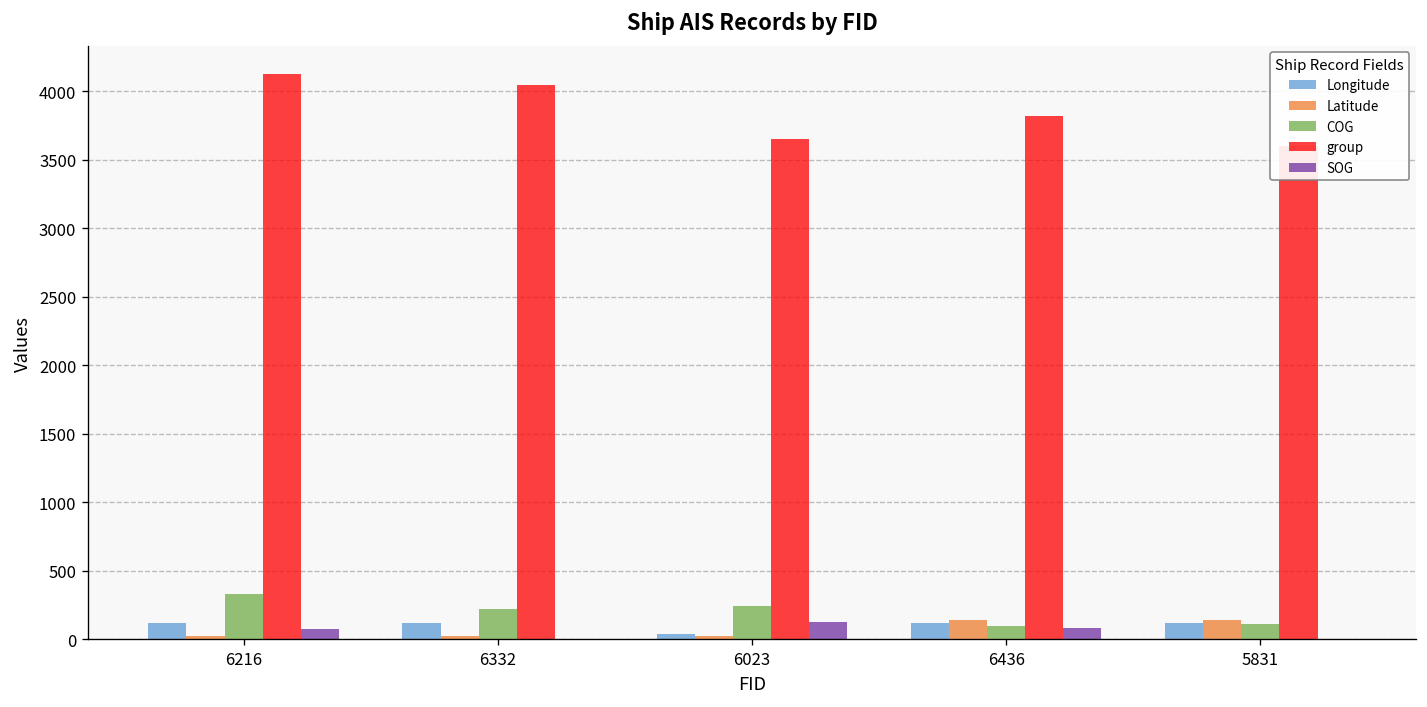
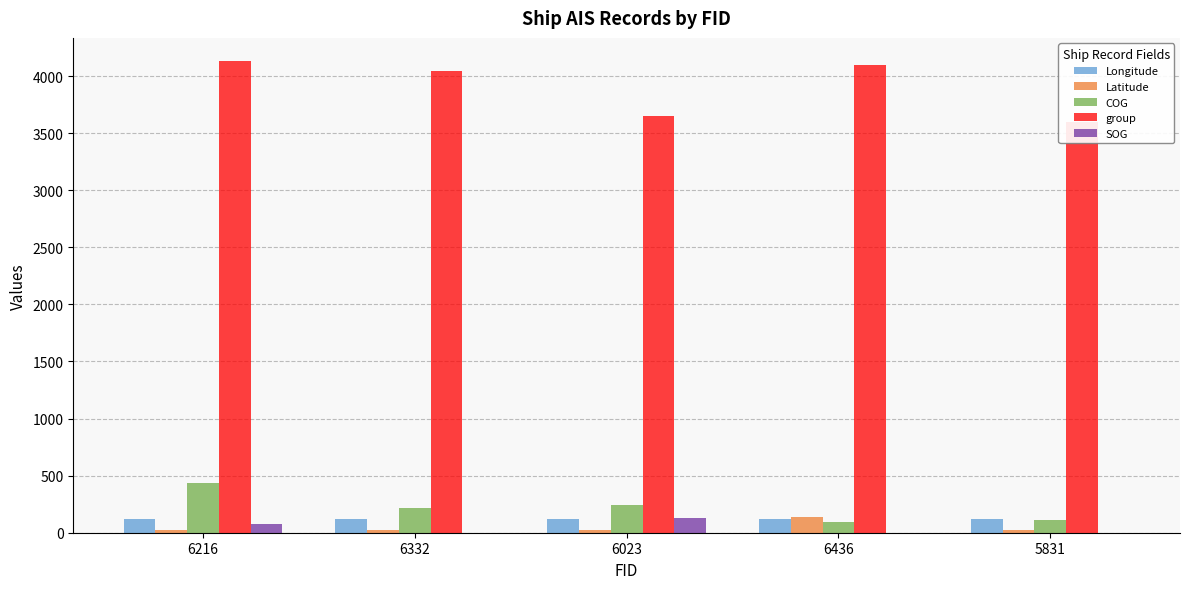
  {
    "Longitude": {
      "6216": 120,
      "6332": 120,
-     "6023": 40,
+     "6023": 120,
      "6436": 120,
      "5831": 120
    },
    "Latitude": {
      "6216": 20,
      "6332": 20,
      "6023": 20,
      "6436": 140,
-     "5831": 140
+     "5831": 20
    },
    "COG": {
-     "6216": 330,
+     "6216": 430,
      "6332": 220,
      "6023": 250,
      "6436": 100,
      "5831": 110
    },
    "group": {
      "6216": 4130,
      "6332": 4050,
      "6023": 3650,
-     "6436": 3820
+     "6436": 4090
    },
    "SOG": {
      "6216": 80,
      "6332": 0,
      "6023": 130,
-     "6436": 90,
+     "6436": 0,
      "5831": 0
    }
  }
